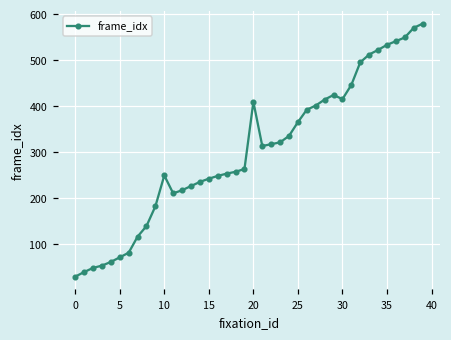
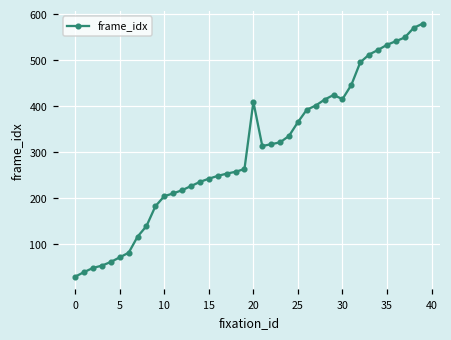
  {
    "0": 30,
    "5": 70,
-   "10": 250,
+   "10": 210,
    "15": 240,
    "20": 410,
    "25": 370,
    "30": 420,
    "35": 530
  }
